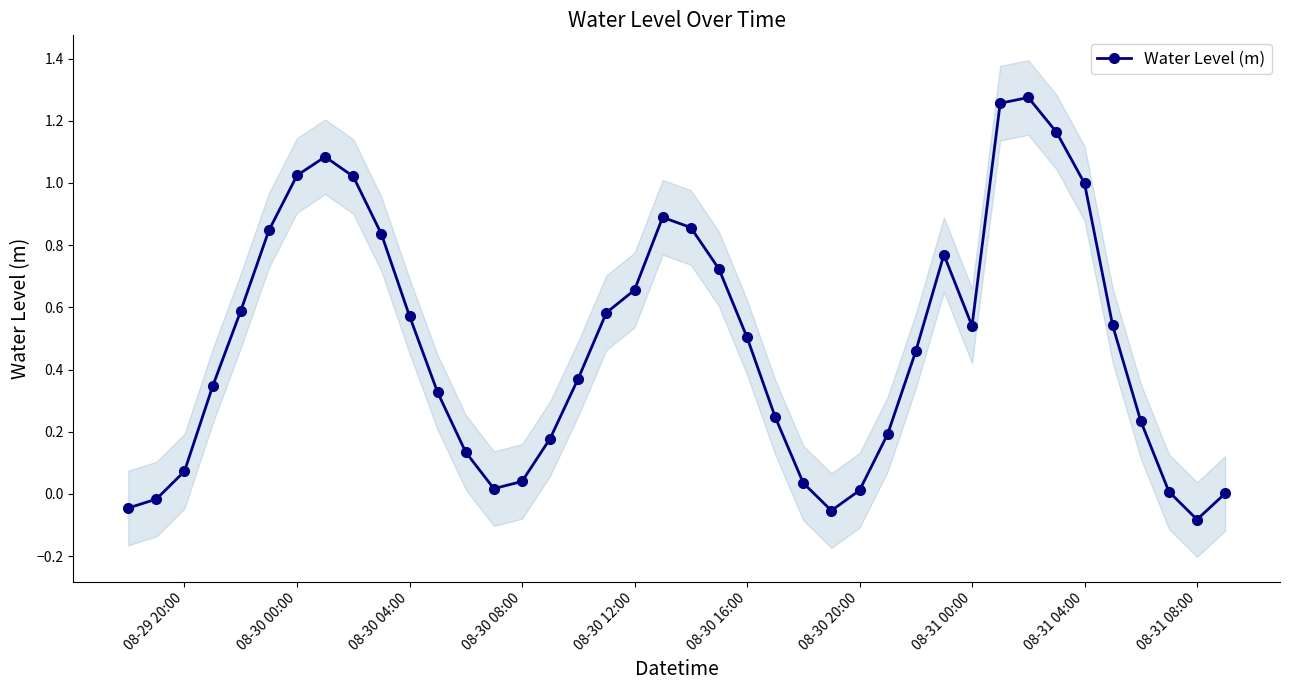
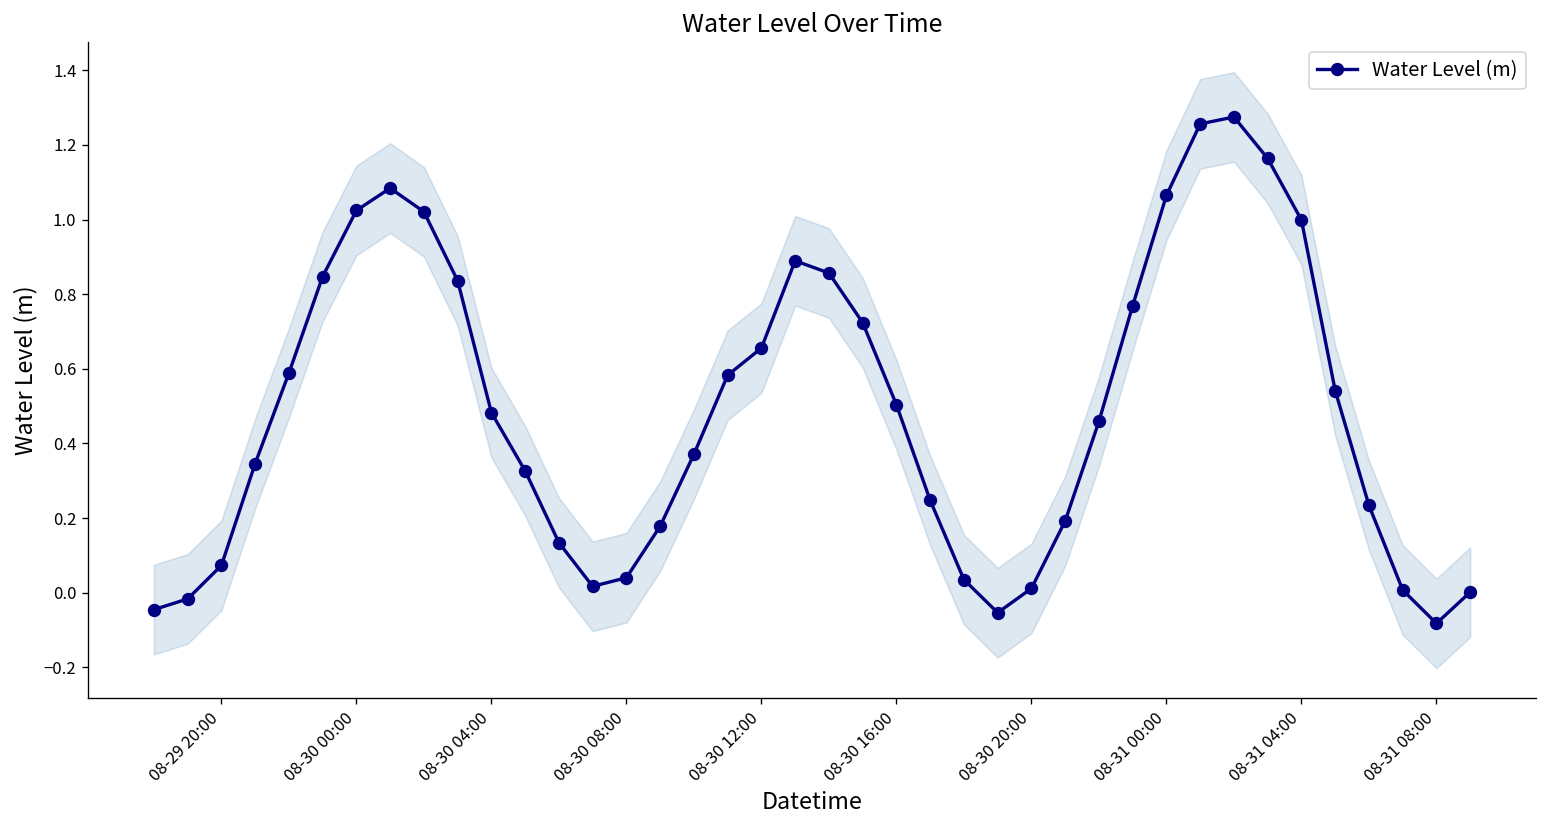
  {
    "Water Level (m)": {
      "08-29 20:00": 0.07,
      "08-30 00:00": 1.02,
-     "08-30 04:00": 0.57,
+     "08-30 04:00": 0.48,
      "08-30 08:00": 0.04,
      "08-30 12:00": 0.66,
      "08-30 16:00": 0.50,
      "08-30 20:00": 0.01,
-     "08-31 00:00": 0.54,
+     "08-31 00:00": 1.06,
      "08-31 04:00": 1.00,
      "08-31 08:00": -0.08
    }
  }
